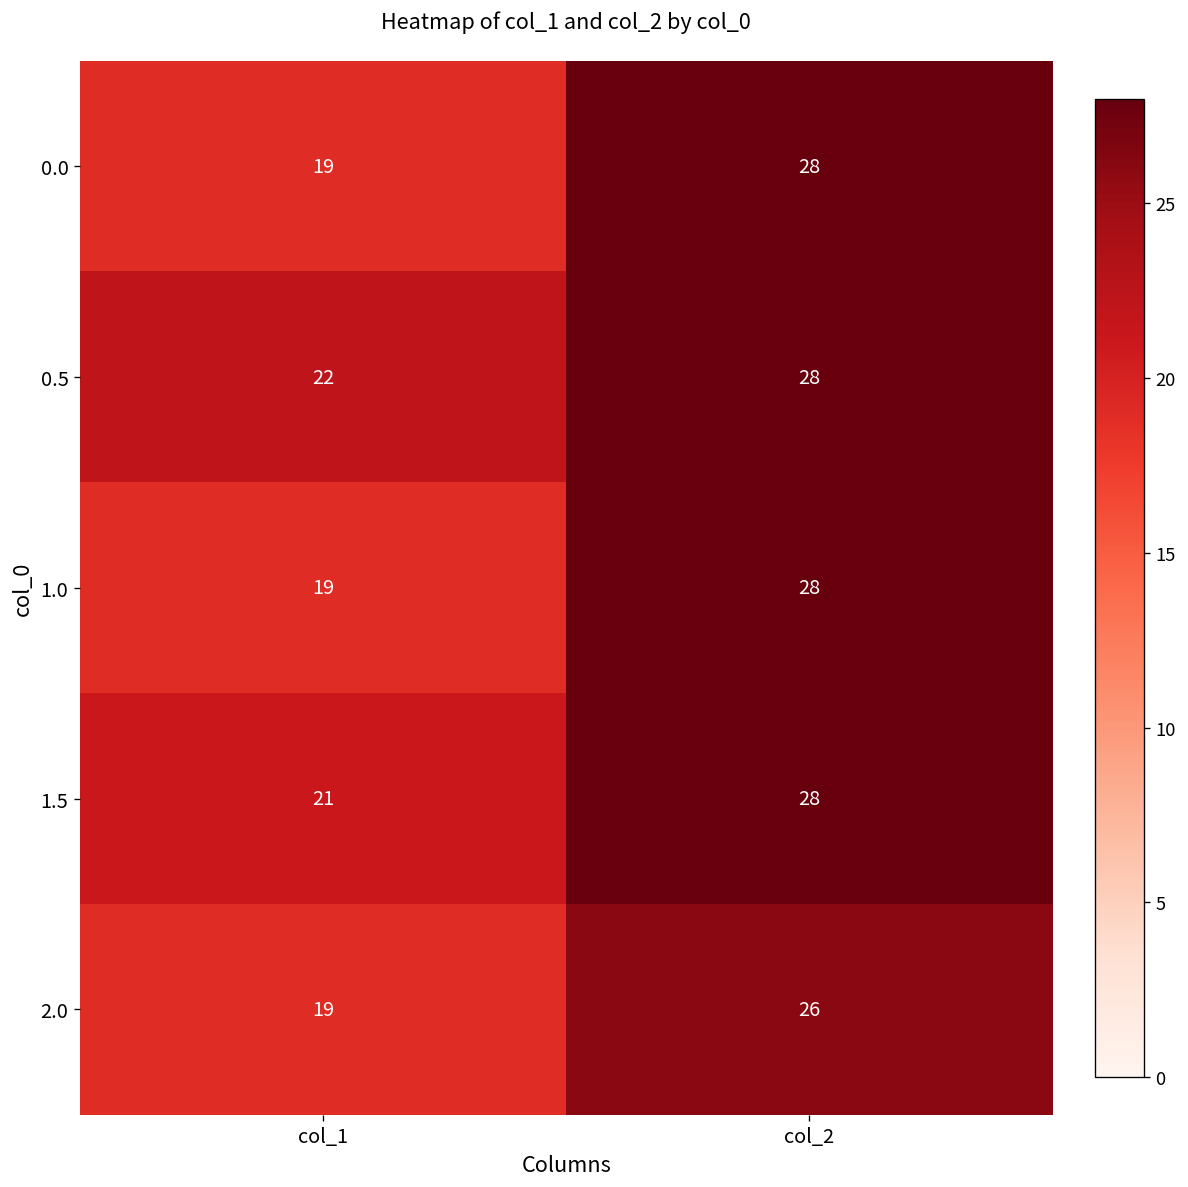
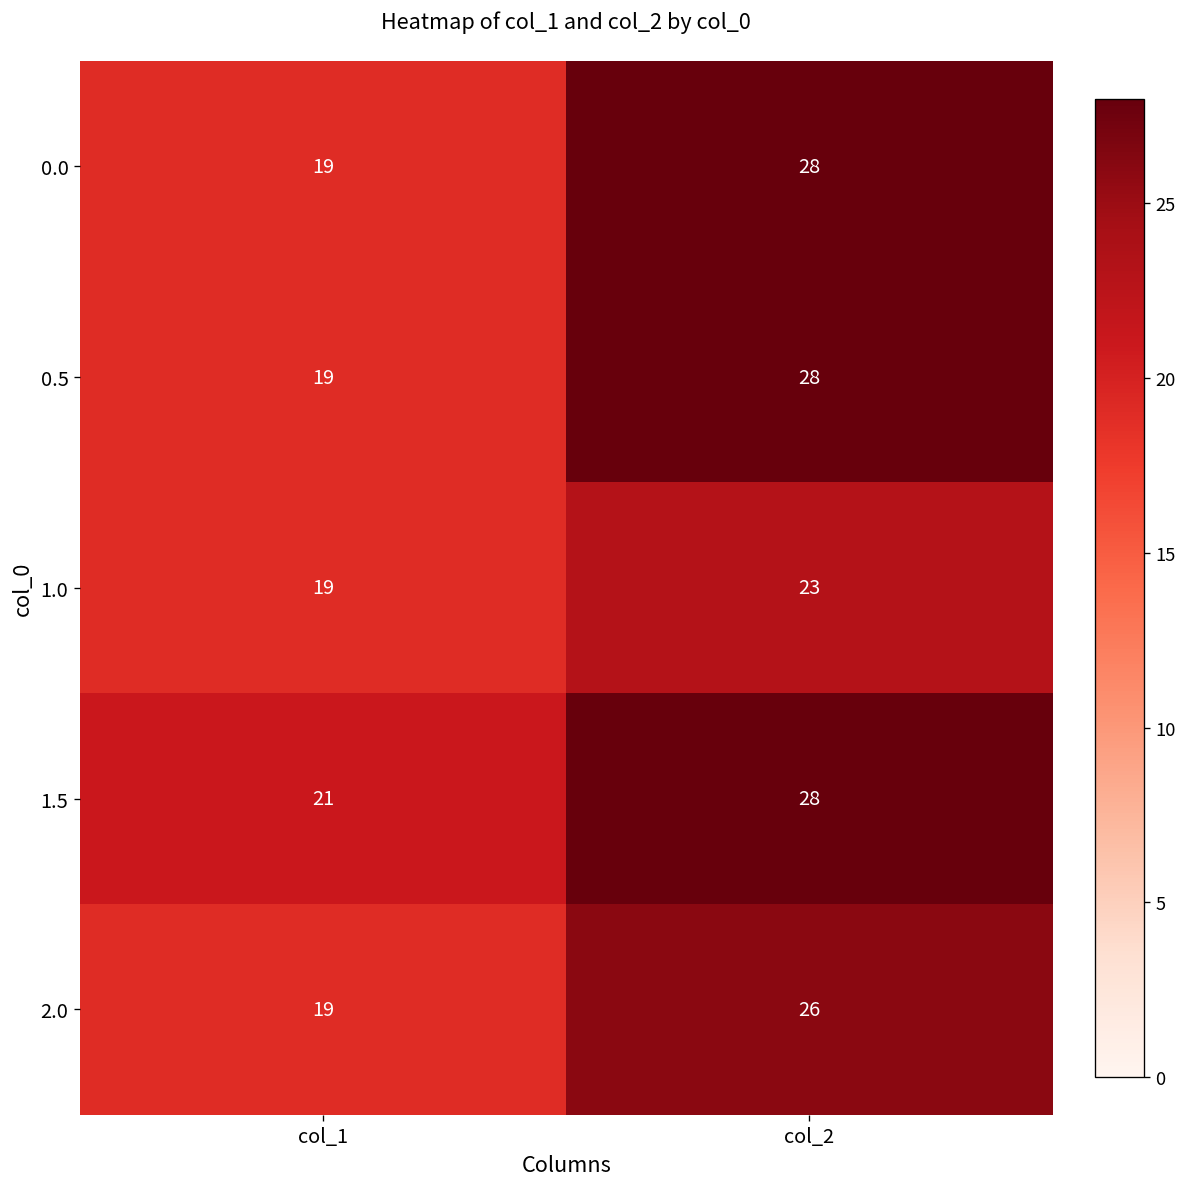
  {
    "0.0": {
      "col_1": 19,
      "col_2": 28
    },
    "0.5": {
-     "col_1": 22,
+     "col_1": 19,
      "col_2": 28
    },
    "1.0": {
      "col_1": 19,
-     "col_2": 28
+     "col_2": 23
    },
    "1.5": {
      "col_1": 21,
      "col_2": 28
    },
    "2.0": {
      "col_1": 19,
      "col_2": 26
    }
  }
